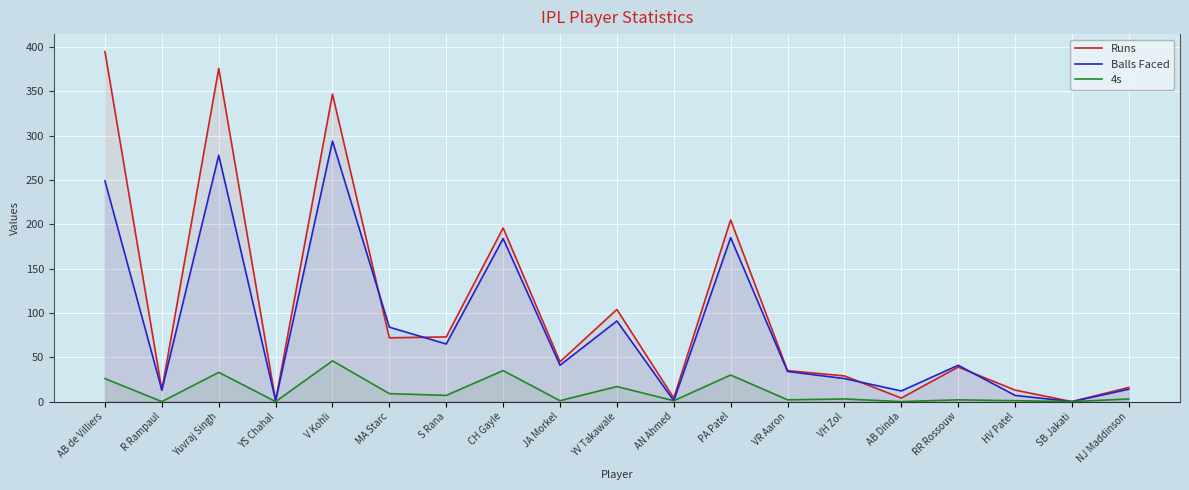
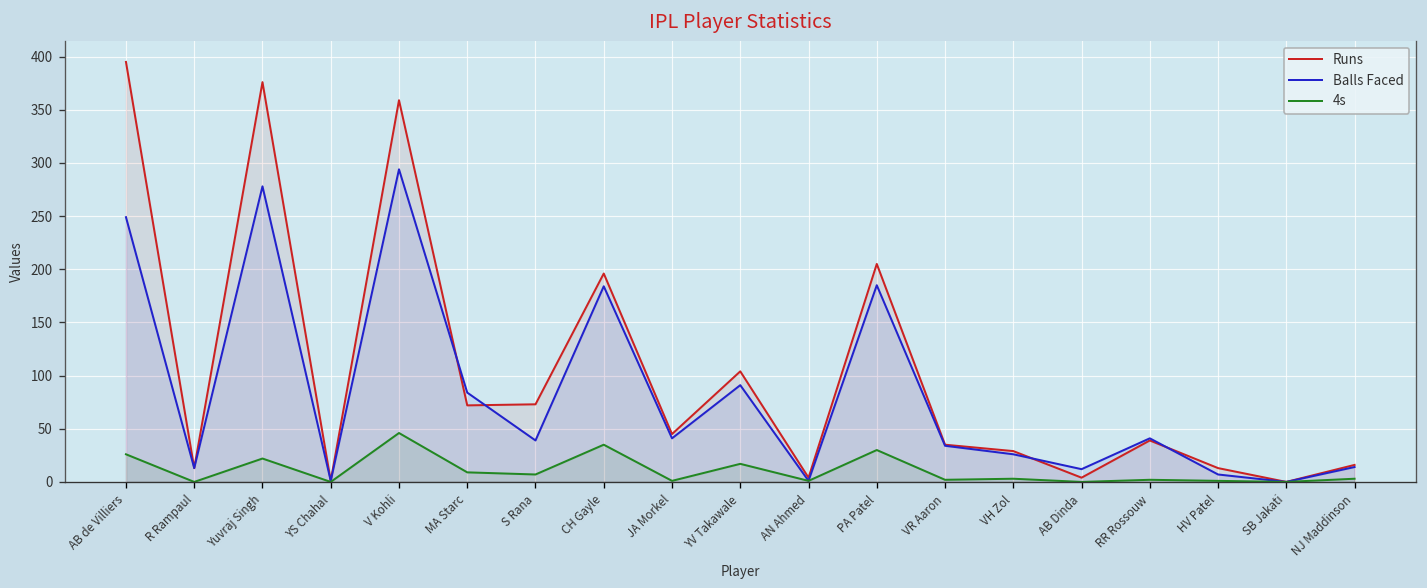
  {
    "Runs": {
      "AB de Villiers": 400,
      "Yuvraj Singh": 380,
-     "V Kohli": 350,
+     "V Kohli": 360,
      "MA Starc": 70,
      "S Rana": 70,
      "CH Gayle": 200,
      "JA Morkel": 50,
      "YV Takawale": 100,
      "AN Ahmed": 0,
      "PA Patel": 210,
      "VH Zol": 30,
      "AB Dinda": 0,
      "HV Patel": 10
    },
    "Balls Faced": {
      "AB de Villiers": 250,
      "Yuvraj Singh": 280,
      "V Kohli": 290,
      "MA Starc": 80,
-     "S Rana": 70,
+     "S Rana": 40,
      "CH Gayle": 180,
      "JA Morkel": 40,
      "YV Takawale": 90,
      "PA Patel": 190,
      "VH Zol": 30,
      "AB Dinda": 10,
      "HV Patel": 10
    },
    "4s": {
      "AB de Villiers": 30,
      "R Rampaul": 0,
-     "Yuvraj Singh": 30,
+     "Yuvraj Singh": 20,
      "V Kohli": 50,
      "MA Starc": 10,
      "S Rana": 10,
      "CH Gayle": 40,
      "JA Morkel": 0,
      "YV Takawale": 20,
      "PA Patel": 30,
      "VR Aaron": 0,
      "VH Zol": 0,
      "AB Dinda": 0,
      "RR Rossouw": 0,
      "HV Patel": 0,
      "NJ Maddinson": 0
    }
  }
